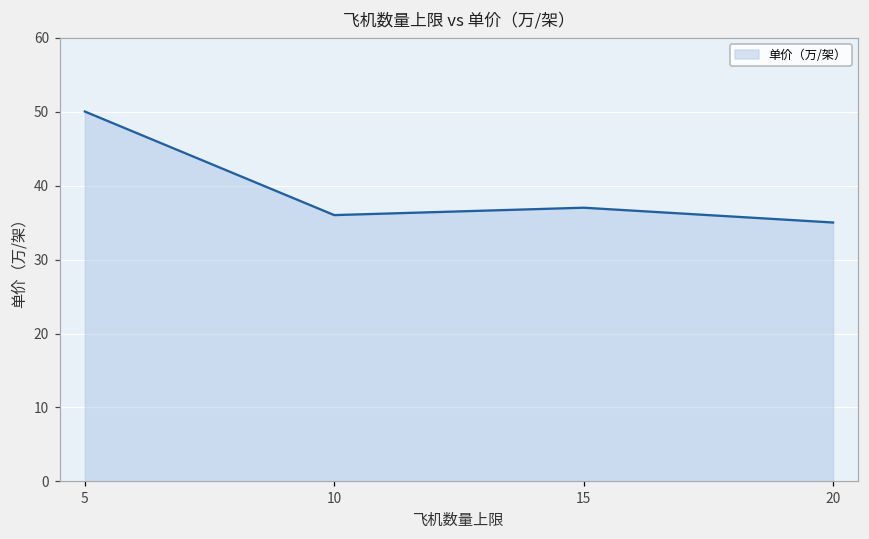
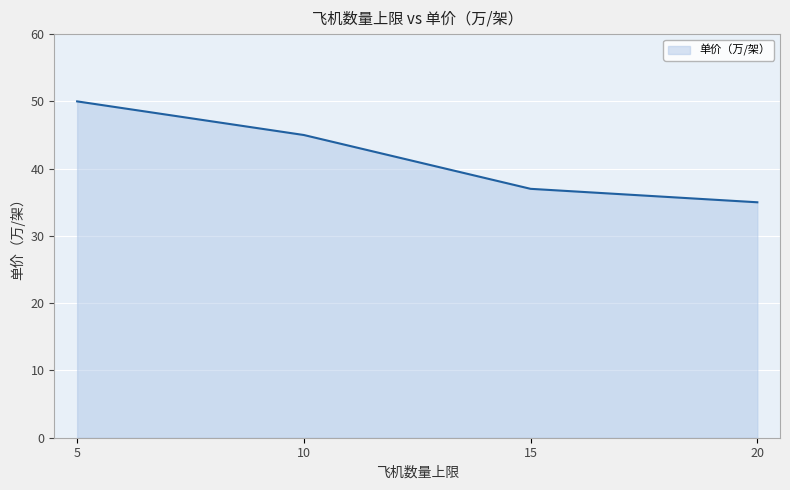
  {
    "5": 50,
-   "10": 36,
+   "10": 45,
    "15": 37,
    "20": 35
  }
